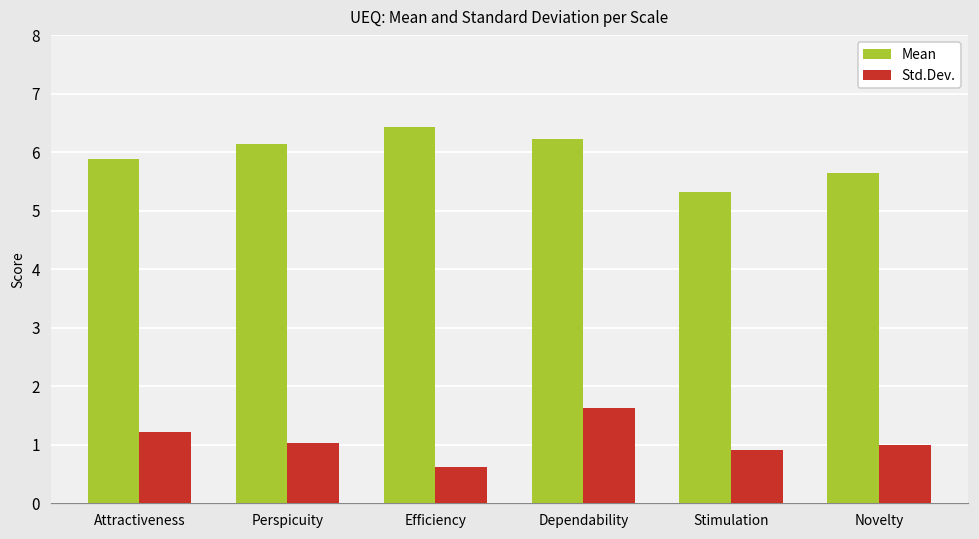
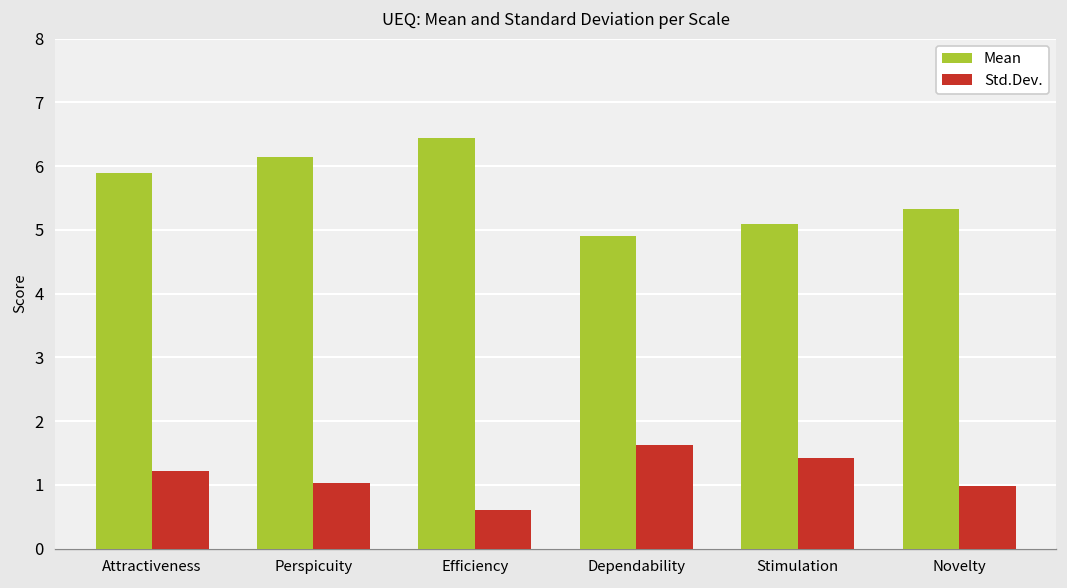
  {
    "Mean": {
      "Attractiveness": 5.9,
      "Perspicuity": 6.1,
      "Efficiency": 6.4,
-     "Dependability": 6.2,
-     "Stimulation": 5.3,
-     "Novelty": 5.6
+     "Dependability": 4.9,
+     "Stimulation": 5.1,
+     "Novelty": 5.3
    },
    "Std.Dev.": {
      "Attractiveness": 1.2,
      "Perspicuity": 1.0,
      "Efficiency": 0.6,
      "Dependability": 1.6,
-     "Stimulation": 0.9,
+     "Stimulation": 1.4,
      "Novelty": 1.0
    }
  }
